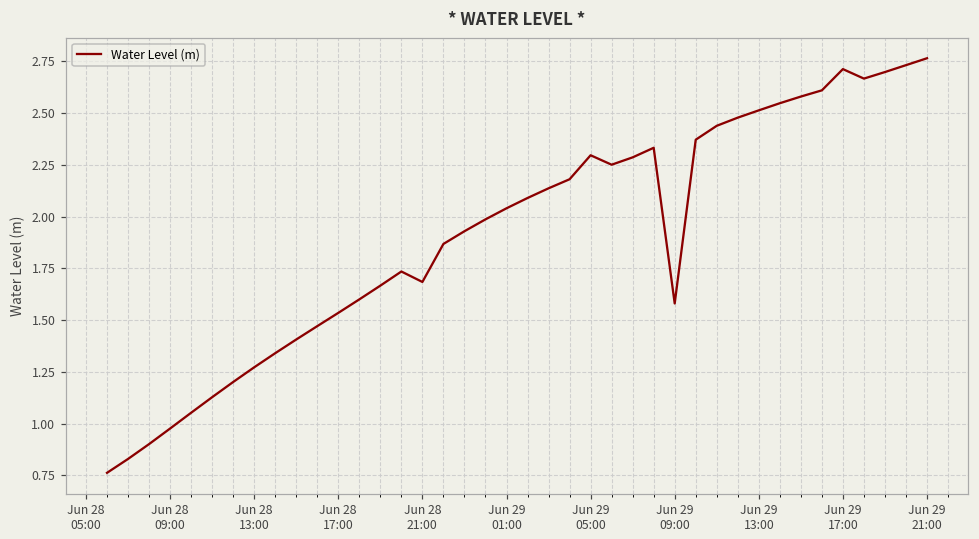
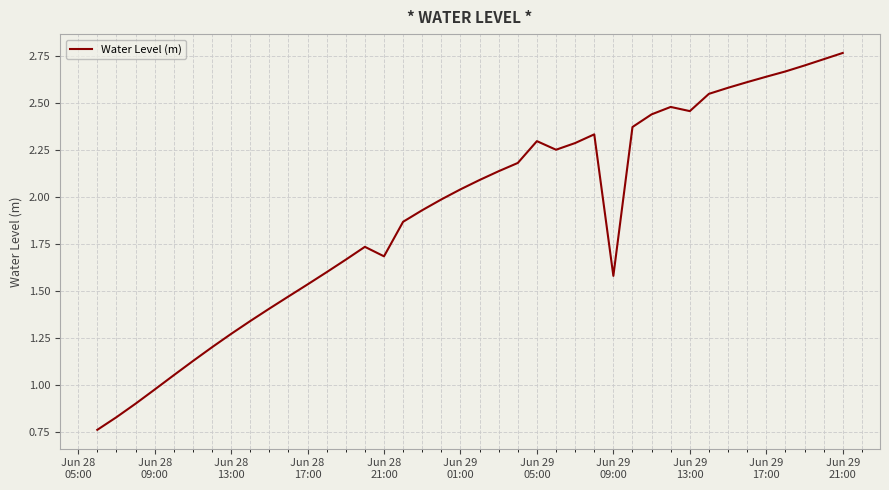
  {
    "Jun 28 09:00": 0.98,
    "Jun 28 13:00": 1.27,
    "Jun 28 17:00": 1.54,
    "Jun 28 21:00": 1.68,
    "Jun 29 01:00": 2.04,
    "Jun 29 05:00": 2.30,
    "Jun 29 09:00": 1.58,
-   "Jun 29 13:00": 2.51,
-   "Jun 29 17:00": 2.71,
+   "Jun 29 13:00": 2.46,
+   "Jun 29 17:00": 2.64,
    "Jun 29 21:00": 2.76
  }
